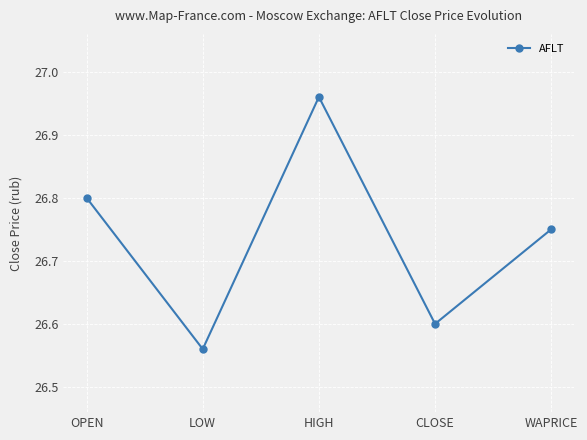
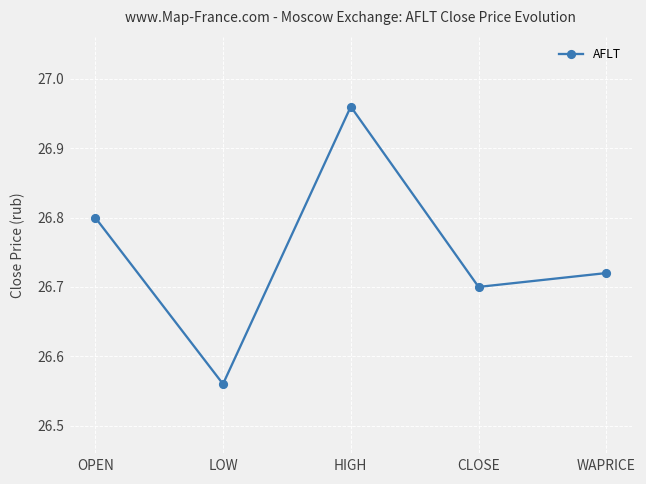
  {
    "OPEN": 26.80,
    "LOW": 26.56,
    "HIGH": 26.96,
-   "CLOSE": 26.6,
-   "WAPRICE": 26.75
+   "CLOSE": 26.7,
+   "WAPRICE": 26.72
  }
